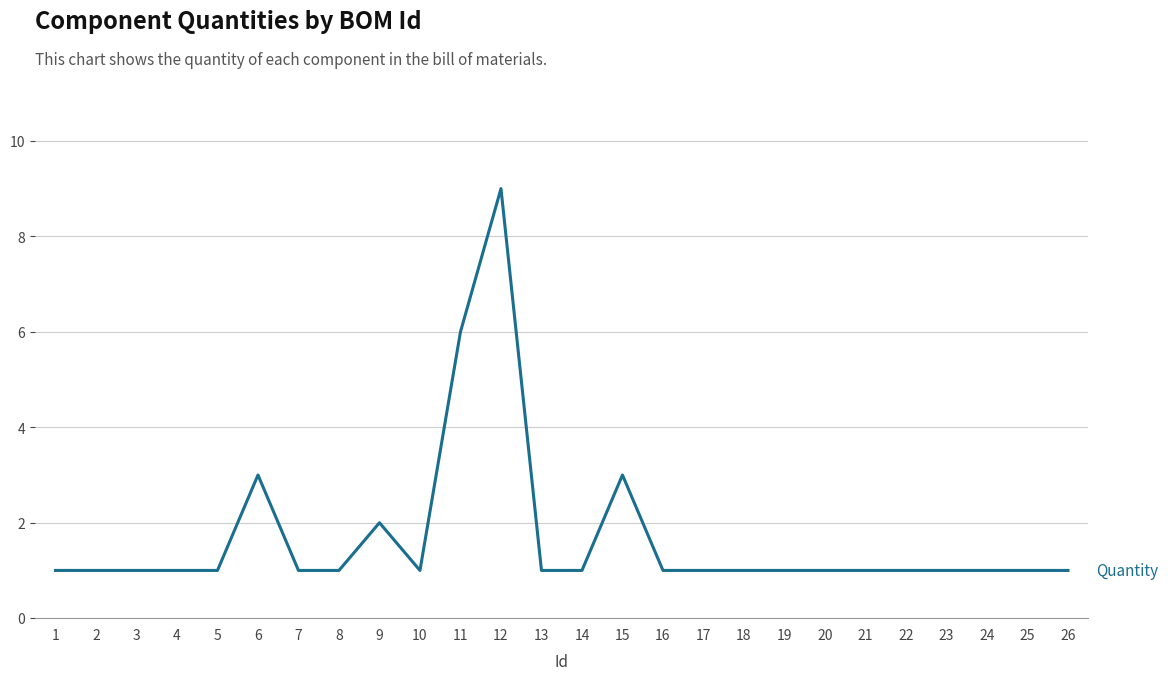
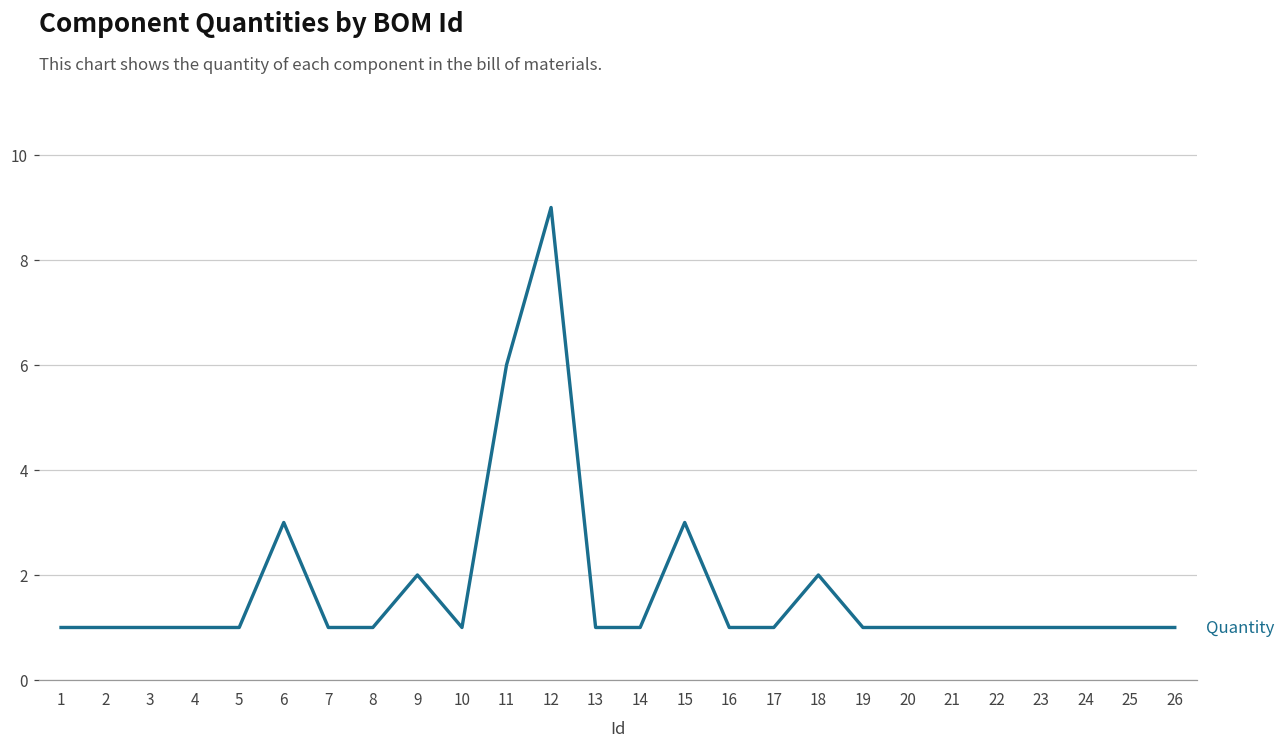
  {
    "1": 1,
    "2": 1,
    "3": 1,
    "4": 1,
    "5": 1,
    "6": 3,
    "7": 1,
    "8": 1,
    "9": 2,
    "10": 1,
    "11": 6,
    "12": 9,
    "13": 1,
    "14": 1,
    "15": 3,
    "16": 1,
    "17": 1,
-   "18": 1,
+   "18": 2,
    "19": 1,
    "20": 1,
    "21": 1,
    "22": 1,
    "23": 1,
    "24": 1,
    "25": 1,
    "26": 1
  }
